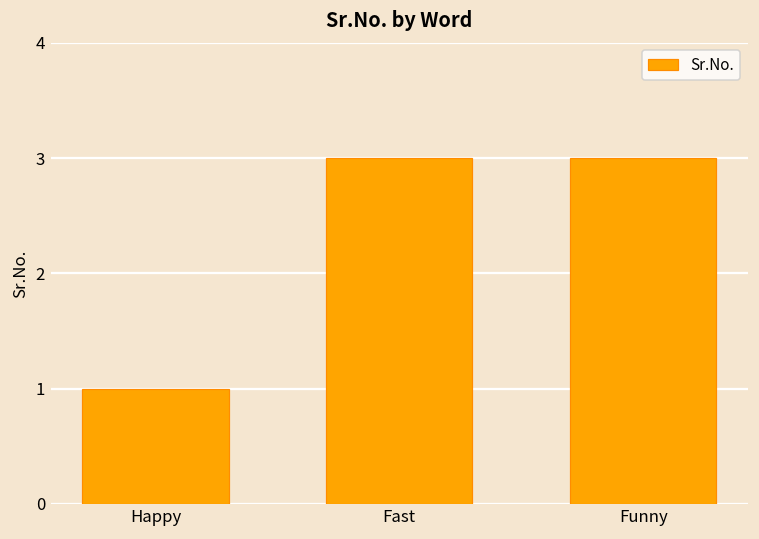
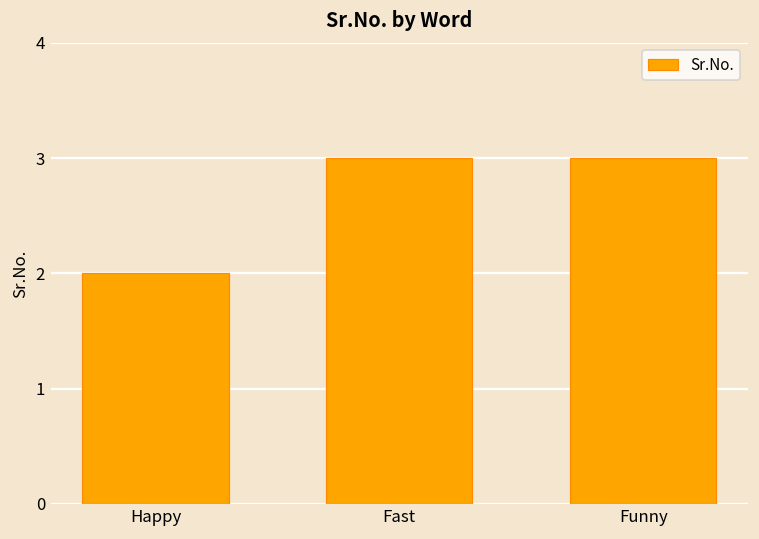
  {
-   "Happy": 1,
+   "Happy": 2,
    "Fast": 3,
    "Funny": 3
  }
